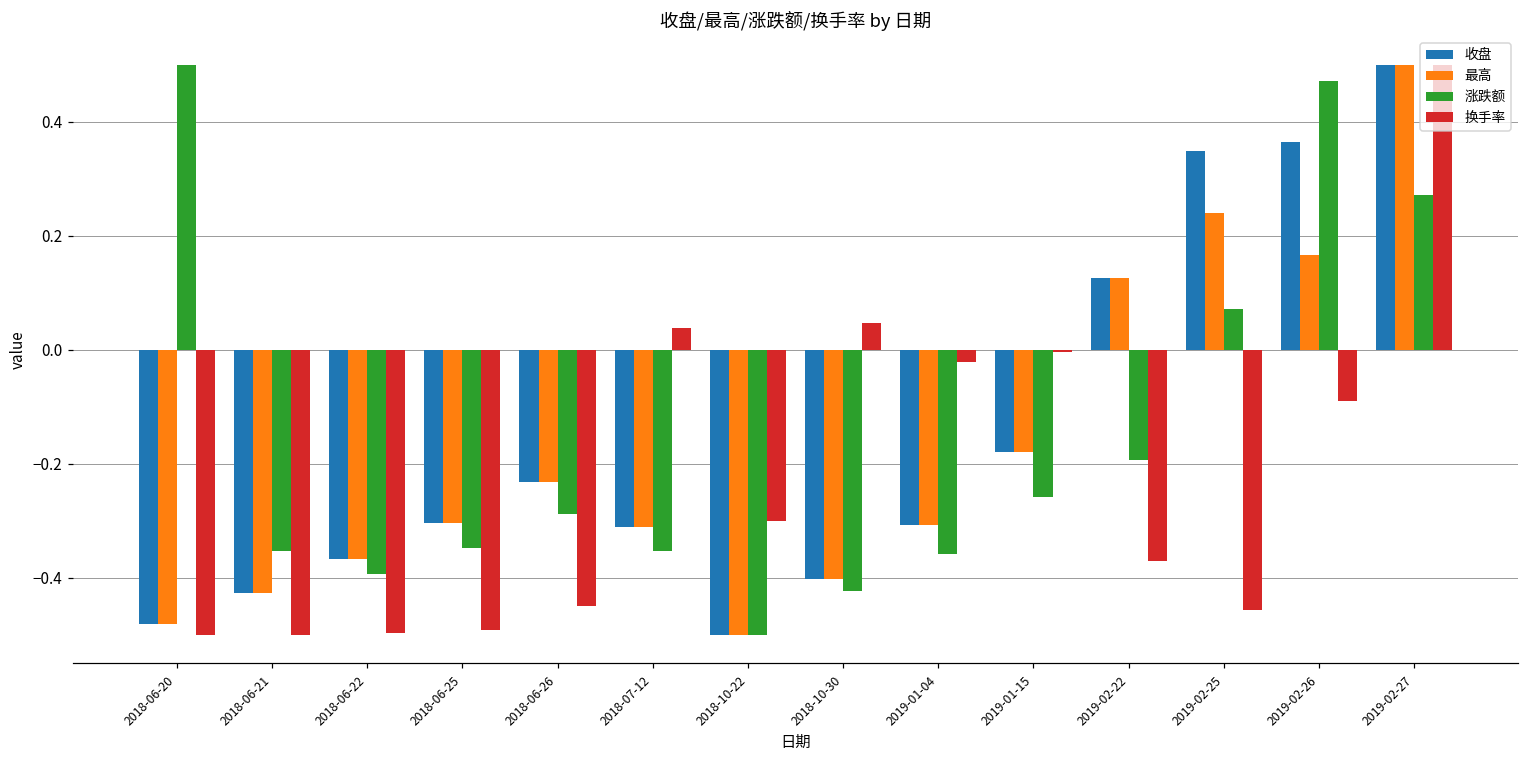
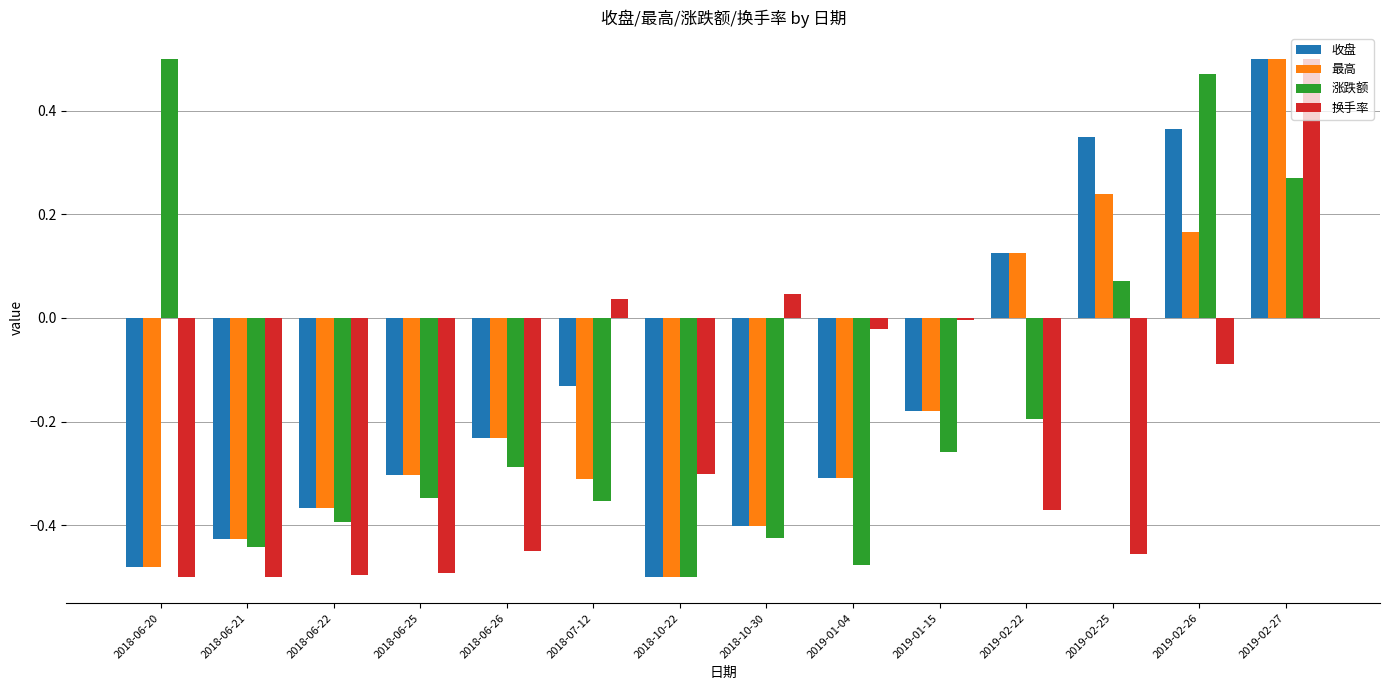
  {
    "收盘": {
      "2018-06-20": -0.48,
      "2018-06-21": -0.43,
      "2018-06-22": -0.37,
      "2018-06-25": -0.30,
      "2018-06-26": -0.23,
-     "2018-07-12": -0.31,
+     "2018-07-12": -0.13,
      "2018-10-22": -0.50,
      "2018-10-30": -0.40,
      "2019-01-04": -0.31,
      "2019-01-15": -0.18,
      "2019-02-22": 0.13,
      "2019-02-25": 0.35,
      "2019-02-26": 0.36,
      "2019-02-27": 0.50
    },
    "最高": {
      "2018-06-20": -0.48,
      "2018-06-21": -0.43,
      "2018-06-22": -0.37,
      "2018-06-25": -0.30,
      "2018-06-26": -0.23,
      "2018-07-12": -0.31,
      "2018-10-22": -0.50,
      "2018-10-30": -0.40,
      "2019-01-04": -0.31,
      "2019-01-15": -0.18,
      "2019-02-22": 0.13,
      "2019-02-25": 0.24,
      "2019-02-26": 0.17,
      "2019-02-27": 0.50
    },
    "涨跌额": {
      "2018-06-20": 0.50,
-     "2018-06-21": -0.35,
+     "2018-06-21": -0.44,
      "2018-06-22": -0.39,
      "2018-06-25": -0.35,
      "2018-06-26": -0.29,
      "2018-07-12": -0.35,
      "2018-10-22": -0.50,
      "2018-10-30": -0.42,
-     "2019-01-04": -0.36,
+     "2019-01-04": -0.48,
      "2019-01-15": -0.26,
      "2019-02-22": -0.19,
      "2019-02-25": 0.07,
      "2019-02-26": 0.47,
      "2019-02-27": 0.27
    },
    "换手率": {
      "2018-06-20": -0.50,
      "2018-06-21": -0.50,
      "2018-06-22": -0.50,
      "2018-06-25": -0.49,
      "2018-06-26": -0.45,
      "2018-07-12": 0.04,
      "2018-10-22": -0.30,
      "2018-10-30": 0.05,
      "2019-01-04": -0.02,
      "2019-02-22": -0.37,
      "2019-02-25": -0.46,
      "2019-02-26": -0.09
    }
  }
